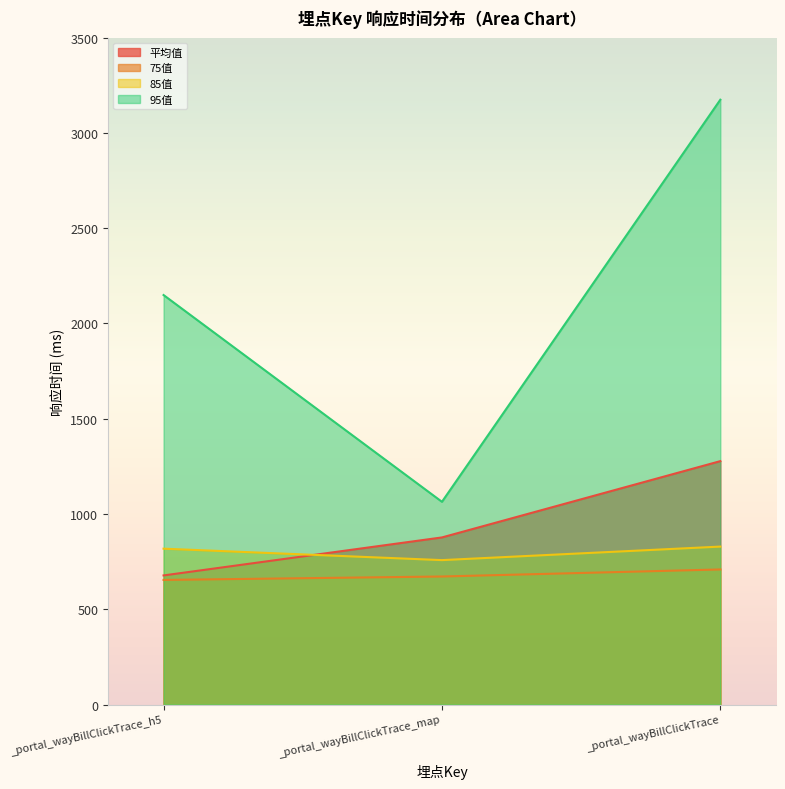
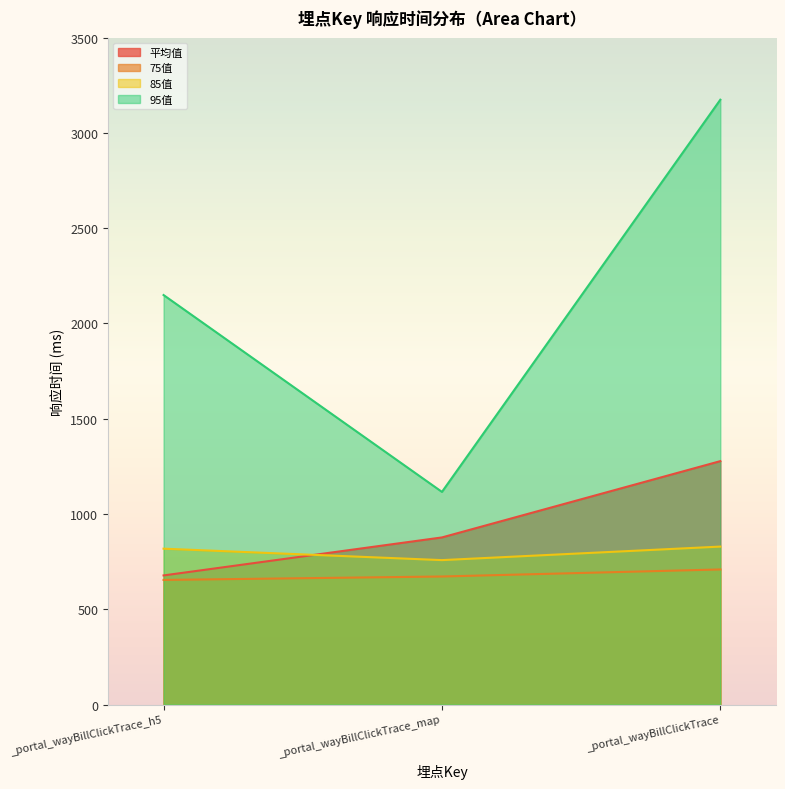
  {
    "85值": {
      "_portal_wayBillClickTrace_h5": 820,
      "_portal_wayBillClickTrace_map": 760,
      "_portal_wayBillClickTrace": 830
    },
    "95值": {
      "_portal_wayBillClickTrace_h5": 2150,
-     "_portal_wayBillClickTrace_map": 1060,
+     "_portal_wayBillClickTrace_map": 1120,
      "_portal_wayBillClickTrace": 3170
    }
  }
